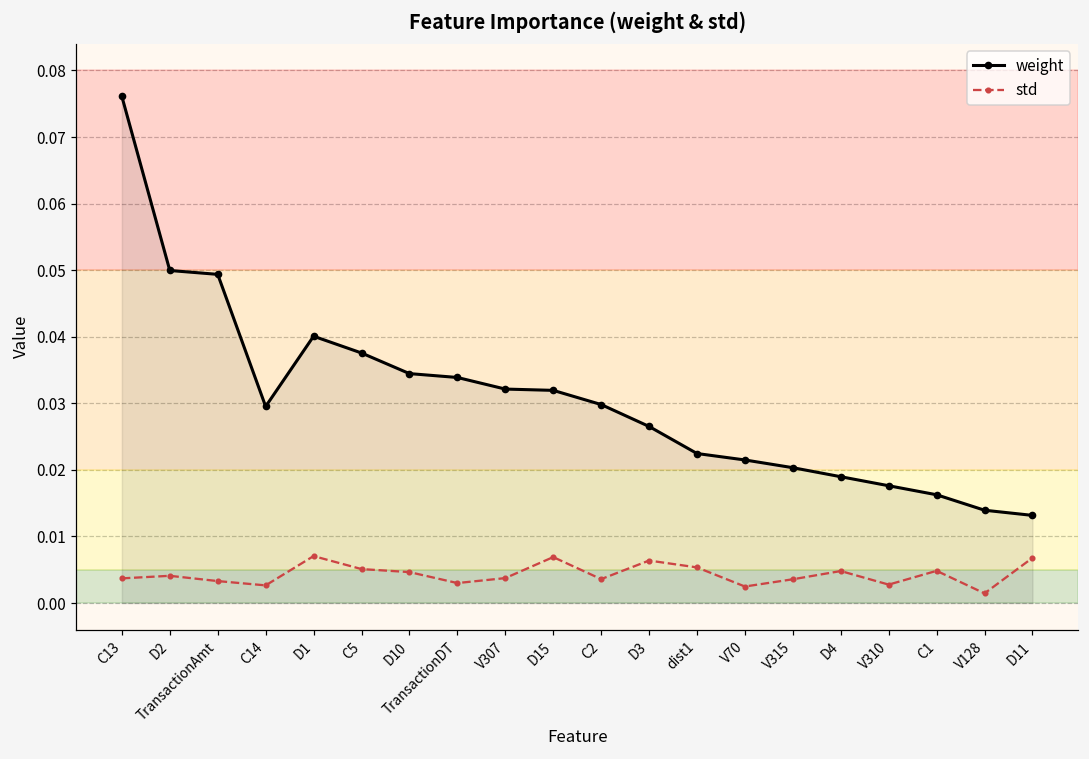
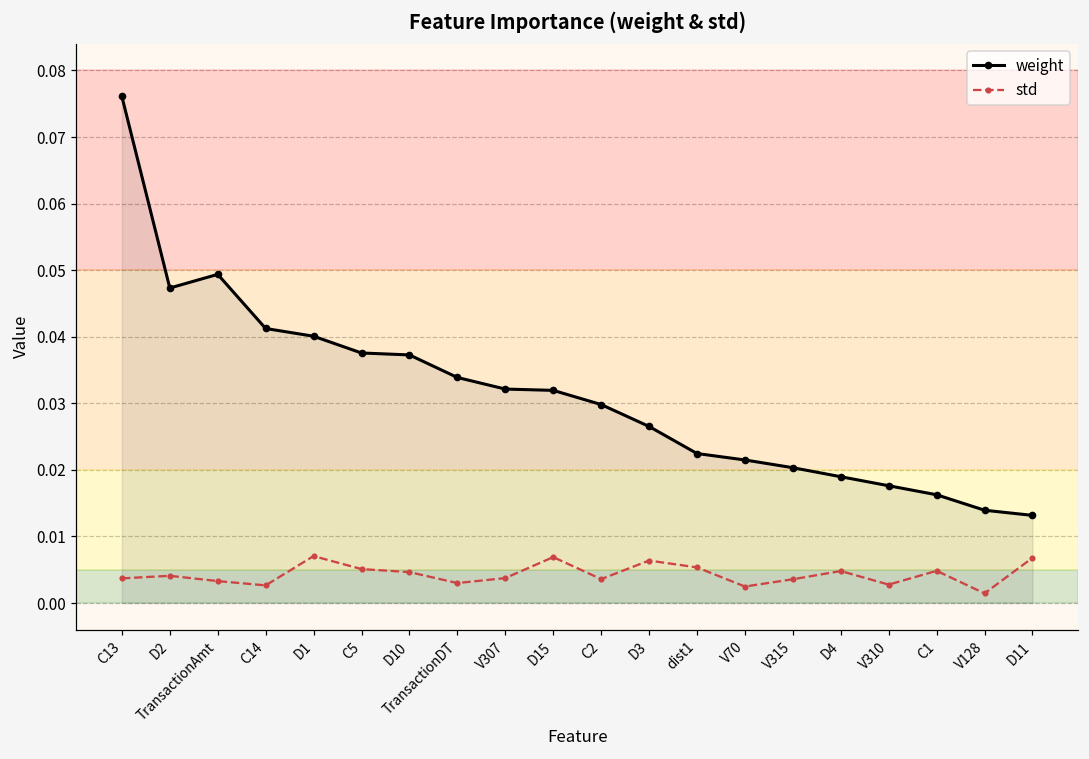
  {
    "weight": {
      "C13": 0.076,
-     "D2": 0.050,
+     "D2": 0.047,
      "TransactionAmt": 0.049,
-     "C14": 0.030,
+     "C14": 0.041,
      "D1": 0.040,
      "C5": 0.038,
-     "D10": 0.034,
+     "D10": 0.037,
      "TransactionDT": 0.034,
      "V307": 0.032,
      "D15": 0.032,
      "C2": 0.030,
      "D3": 0.027,
      "dist1": 0.022,
      "V70": 0.021,
      "V315": 0.020,
      "D4": 0.019,
      "V310": 0.018,
      "C1": 0.016,
      "V128": 0.014,
      "D11": 0.013
    },
    "std": {
      "C13": 0.004,
      "D2": 0.004,
      "TransactionAmt": 0.003,
      "C14": 0.003,
      "D1": 0.007,
      "C5": 0.005,
      "D10": 0.005,
      "TransactionDT": 0.003,
      "V307": 0.004,
      "D15": 0.007,
      "C2": 0.004,
      "D3": 0.006,
      "dist1": 0.005,
      "V70": 0.002,
      "V315": 0.004,
      "D4": 0.005,
      "V310": 0.003,
      "C1": 0.005,
      "V128": 0.001,
      "D11": 0.007
    }
  }
